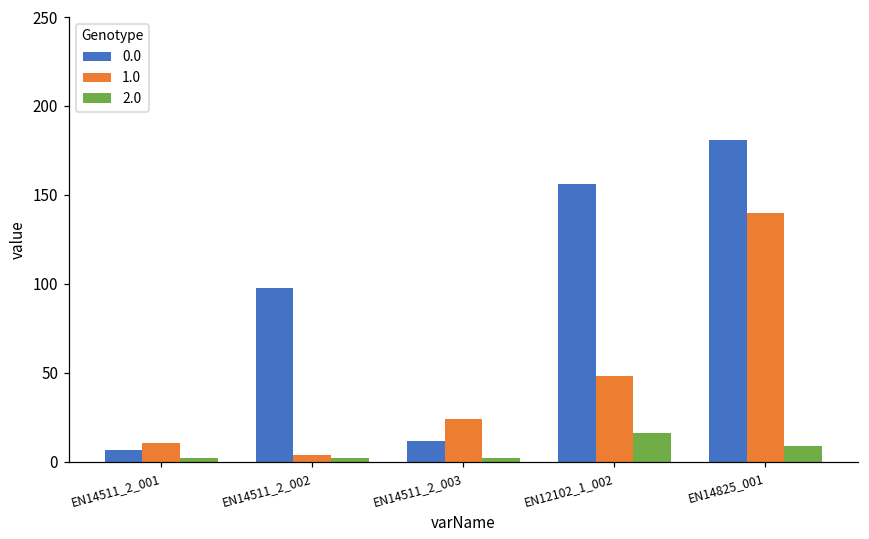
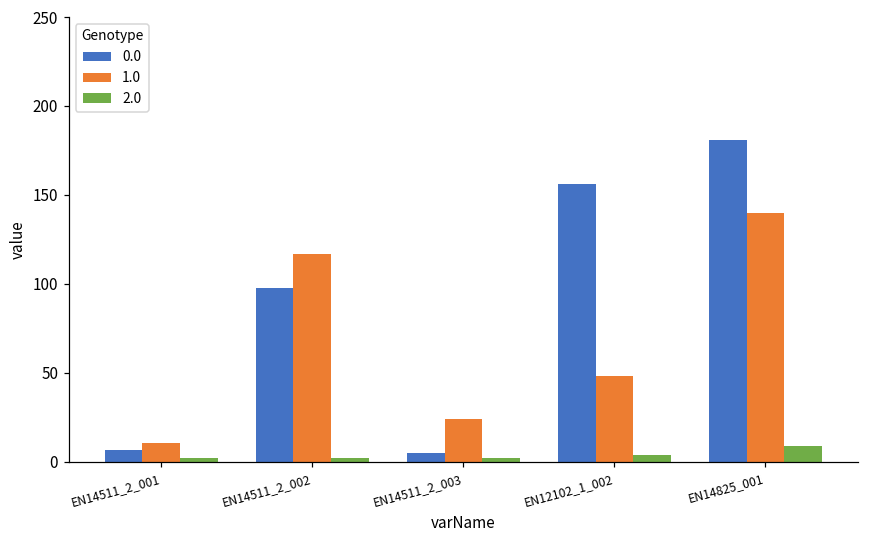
  {
    "0.0": {
      "EN14511_2_001": 7,
      "EN14511_2_002": 98,
-     "EN14511_2_003": 12,
+     "EN14511_2_003": 5,
      "EN12102_1_002": 156,
      "EN14825_001": 181
    },
    "1.0": {
      "EN14511_2_001": 11,
-     "EN14511_2_002": 4,
+     "EN14511_2_002": 117,
      "EN14511_2_003": 24,
      "EN12102_1_002": 48,
      "EN14825_001": 140
    },
    "2.0": {
      "EN14511_2_001": 2,
      "EN14511_2_002": 2,
      "EN14511_2_003": 2,
-     "EN12102_1_002": 16,
+     "EN12102_1_002": 4,
      "EN14825_001": 9
    }
  }
